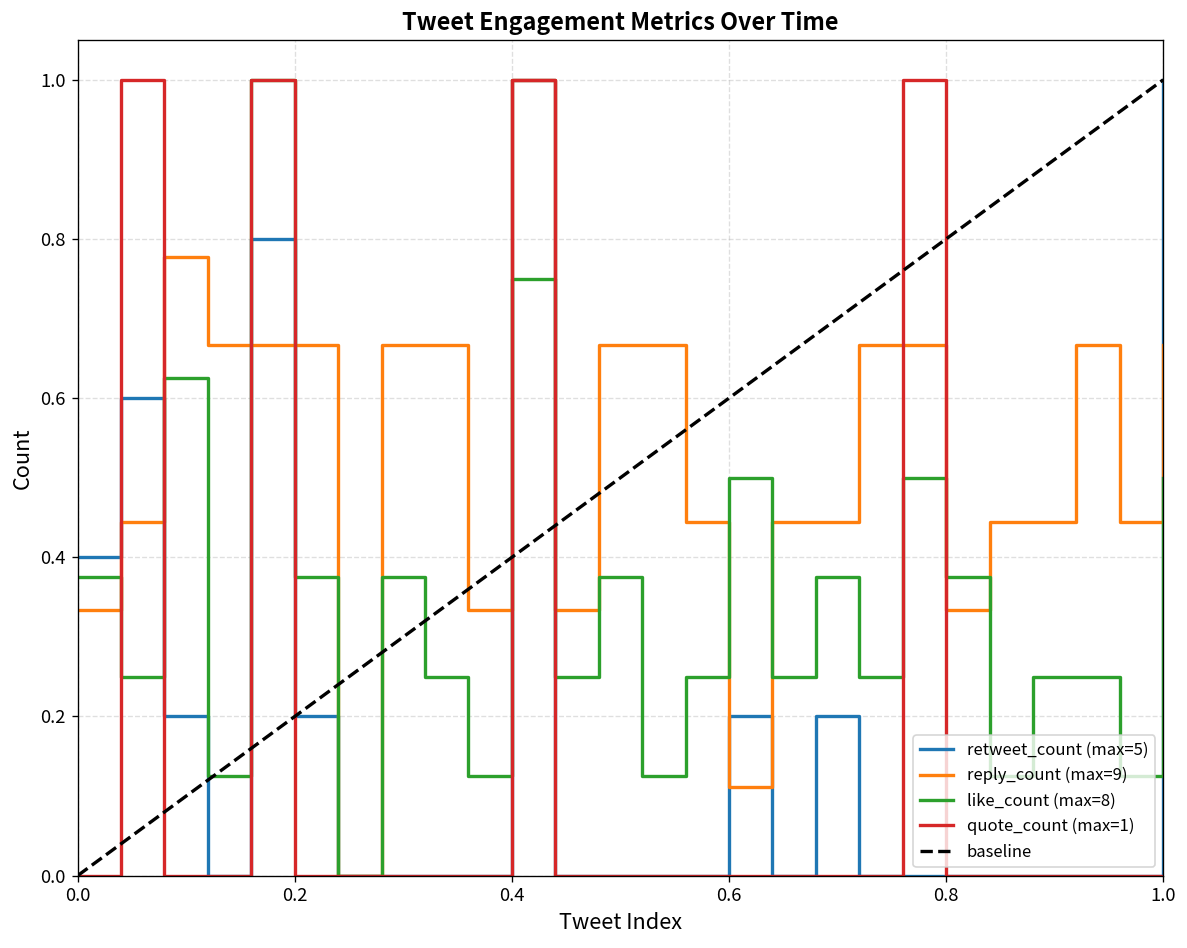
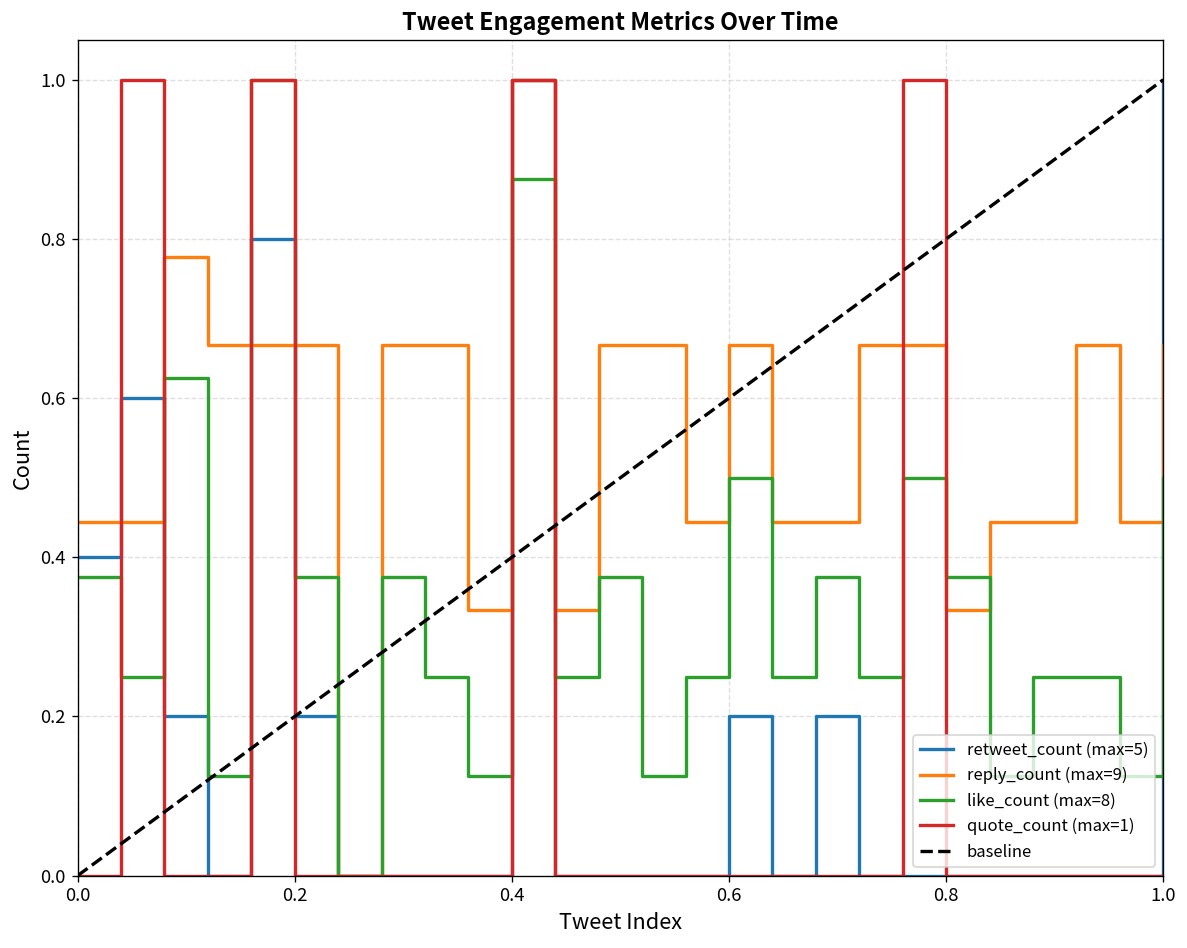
  {
    "retweet_count (max=5)": {
      "0.0": 0.40,
      "0.2": 0.20,
      "0.6": 0.20
    },
    "reply_count (max=9)": {
-     "0.0": 0.33,
+     "0.0": 0.44,
      "0.2": 0.67,
-     "0.6": 0.11,
+     "0.6": 0.67,
      "0.8": 0.33,
      "1.0": 0.67
    },
    "like_count (max=8)": {
      "0.0": 0.38,
      "0.2": 0.38,
-     "0.4": 0.75,
+     "0.4": 0.88,
      "0.6": 0.50,
      "0.8": 0.38,
      "1.0": 0.50
    },
    "quote_count (max=1)": {
      "0.2": 0.00,
      "0.6": 0.00,
      "1.0": 0.00
    }
  }
